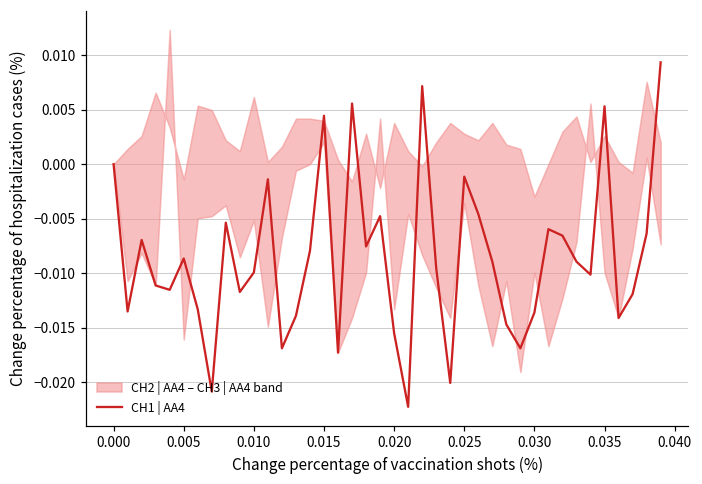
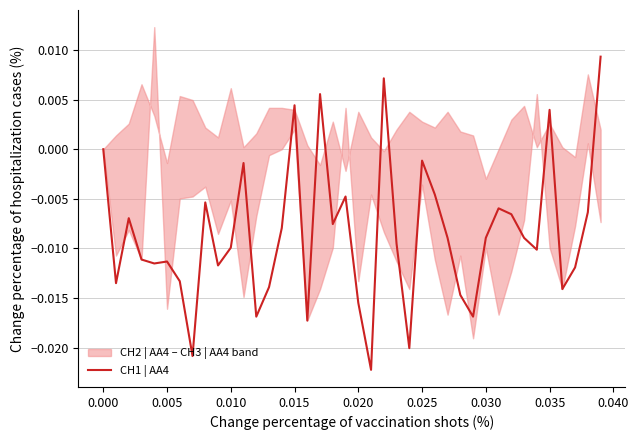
  {
    "CH1 | AA4": {
-     "0.005": -0.009,
+     "0.005": -0.011,
      "0.010": -0.010,
      "0.015": 0.004,
      "0.020": -0.015,
      "0.025": -0.001,
-     "0.030": -0.014,
-     "0.035": 0.005
+     "0.030": -0.009,
+     "0.035": 0.004
    }
  }
